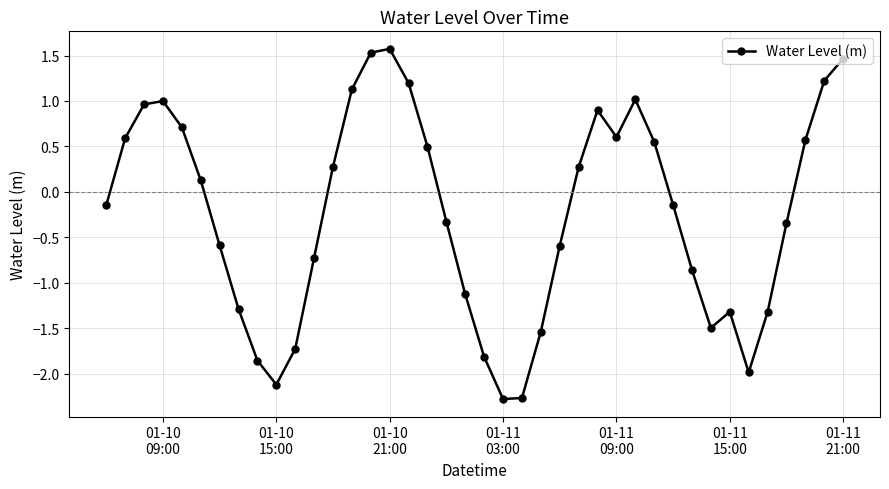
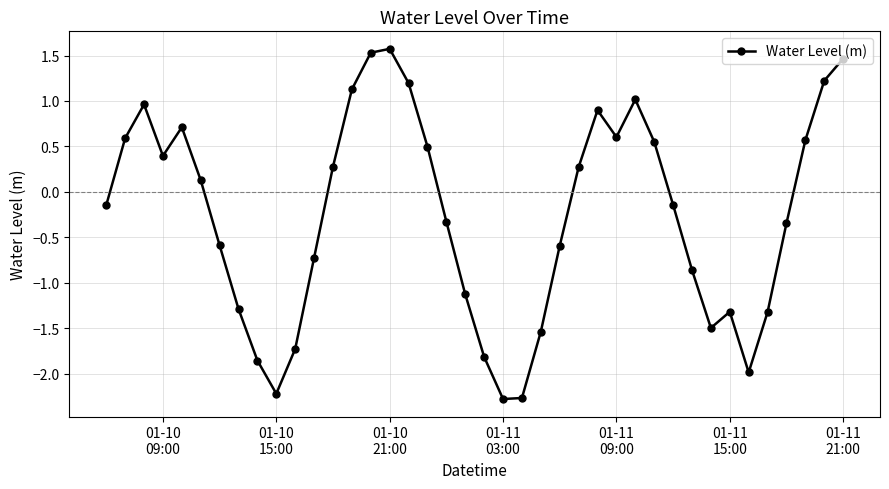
  {
-   "01-10 09:00": 1.0,
-   "01-10 15:00": -2.1,
+   "01-10 09:00": 0.4,
+   "01-10 15:00": -2.2,
    "01-10 21:00": 1.6,
    "01-11 03:00": -2.3,
    "01-11 09:00": 0.6,
    "01-11 15:00": -1.3
  }
